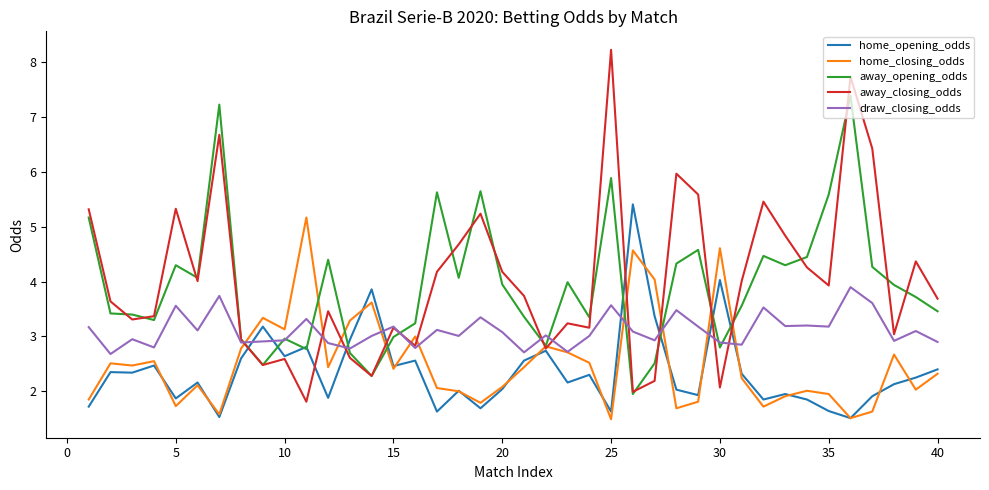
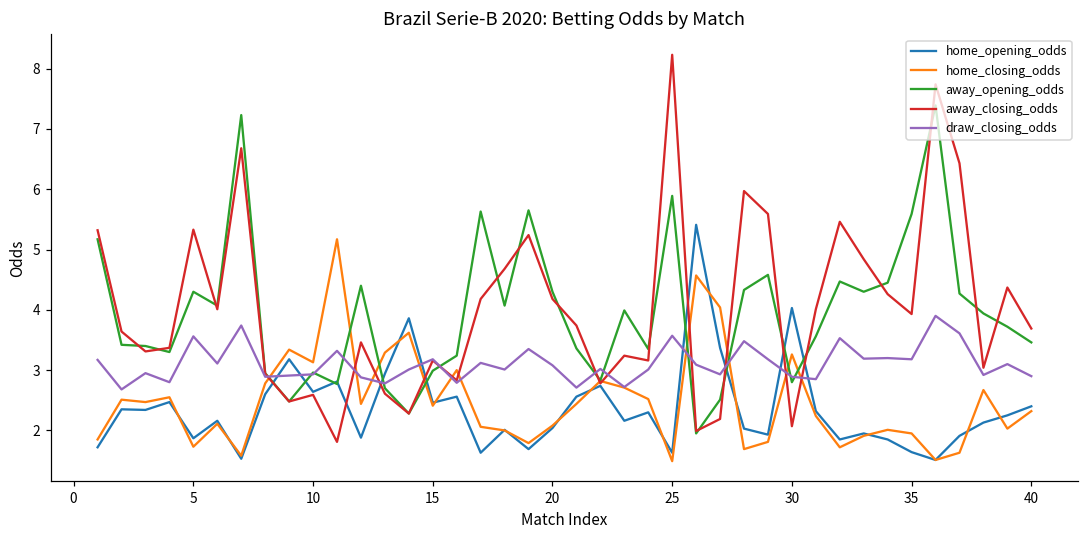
  {
    "home_opening_odds": {
      "5": 1.9,
      "10": 2.6,
      "15": 2.5,
      "25": 1.6,
      "30": 4.0,
      "35": 1.6,
      "40": 2.4
    },
    "home_closing_odds": {
      "5": 1.7,
      "10": 3.1,
      "15": 2.4,
      "25": 1.5,
-     "30": 4.6,
+     "30": 3.3,
      "35": 2.0,
      "40": 2.3
    },
    "away_opening_odds": {
      "5": 4.3,
      "15": 3.0,
-     "20": 4.0,
+     "20": 4.3,
      "25": 5.9,
      "30": 2.8,
      "35": 5.6,
      "40": 3.5
    },
    "away_closing_odds": {
      "5": 5.3,
      "10": 2.6,
      "20": 4.2,
      "25": 8.2,
      "30": 2.1,
      "35": 3.9,
      "40": 3.7
    },
    "draw_closing_odds": {
      "5": 3.6,
      "20": 3.1,
      "25": 3.6,
      "30": 2.9,
      "35": 3.2,
      "40": 2.9
    }
  }
